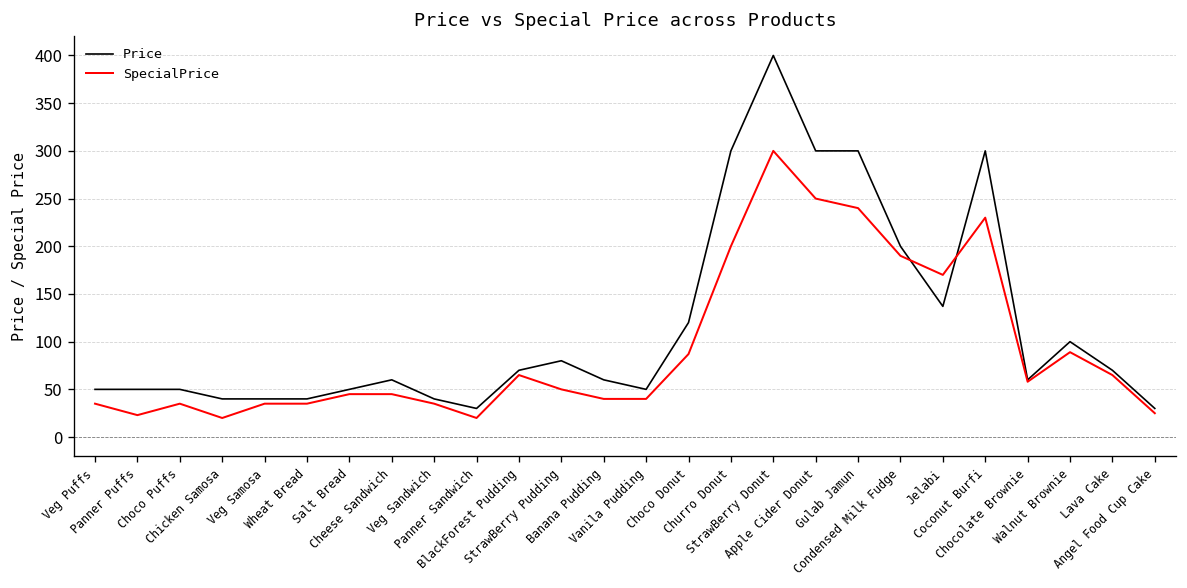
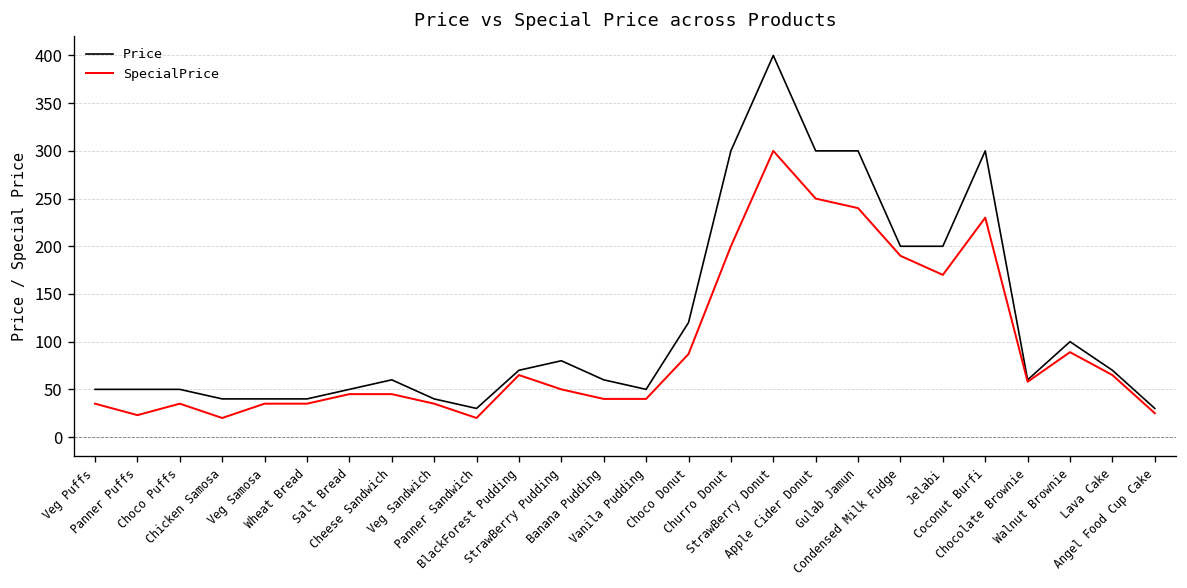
  {
    "Price": {
      "Veg Puffs": 50,
      "Panner Puffs": 50,
      "Choco Puffs": 50,
      "Chicken Samosa": 40,
      "Veg Samosa": 40,
      "Wheat Bread": 40,
      "Salt Bread": 50,
      "Cheese Sandwich": 60,
      "Veg Sandwich": 40,
      "Panner Sandwich": 30,
      "BlackForest Pudding": 70,
      "StrawBerry Pudding": 80,
      "Banana Pudding": 60,
      "Vanila Pudding": 50,
      "Choco Donut": 120,
      "Churro Donut": 300,
      "StrawBerry Donut": 400,
      "Apple Cider Donut": 300,
      "Gulab Jamun": 300,
      "Condensed Milk Fudge": 200,
-     "Jelabi": 140,
+     "Jelabi": 200,
      "Coconut Burfi": 300,
      "Walnut Brownie": 100,
      "Lava Cake": 70,
      "Angel Food Cup Cake": 30
    },
    "SpecialPrice": {
      "Veg Puffs": 40,
      "Panner Puffs": 20,
      "Choco Puffs": 40,
      "Chicken Samosa": 20,
      "Veg Samosa": 40,
      "Wheat Bread": 40,
      "Salt Bread": 50,
      "Cheese Sandwich": 50,
      "Veg Sandwich": 40,
      "Panner Sandwich": 20,
      "BlackForest Pudding": 70,
      "StrawBerry Pudding": 50,
      "Banana Pudding": 40,
      "Vanila Pudding": 40,
      "Choco Donut": 90,
      "Churro Donut": 200,
      "StrawBerry Donut": 300,
      "Apple Cider Donut": 250,
      "Gulab Jamun": 240,
      "Condensed Milk Fudge": 190,
      "Jelabi": 170,
      "Coconut Burfi": 230,
      "Walnut Brownie": 90,
      "Lava Cake": 70,
      "Angel Food Cup Cake": 30
    }
  }
